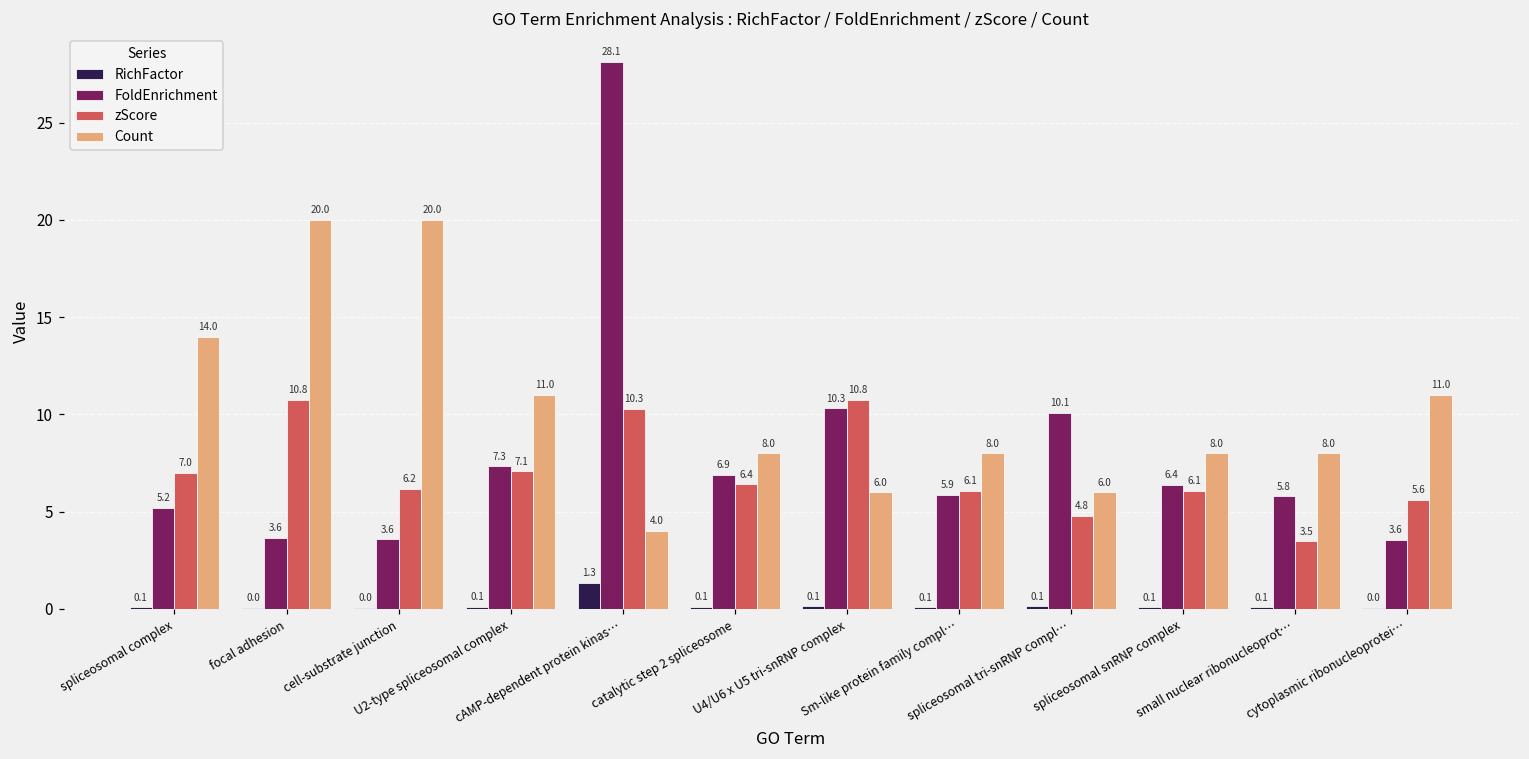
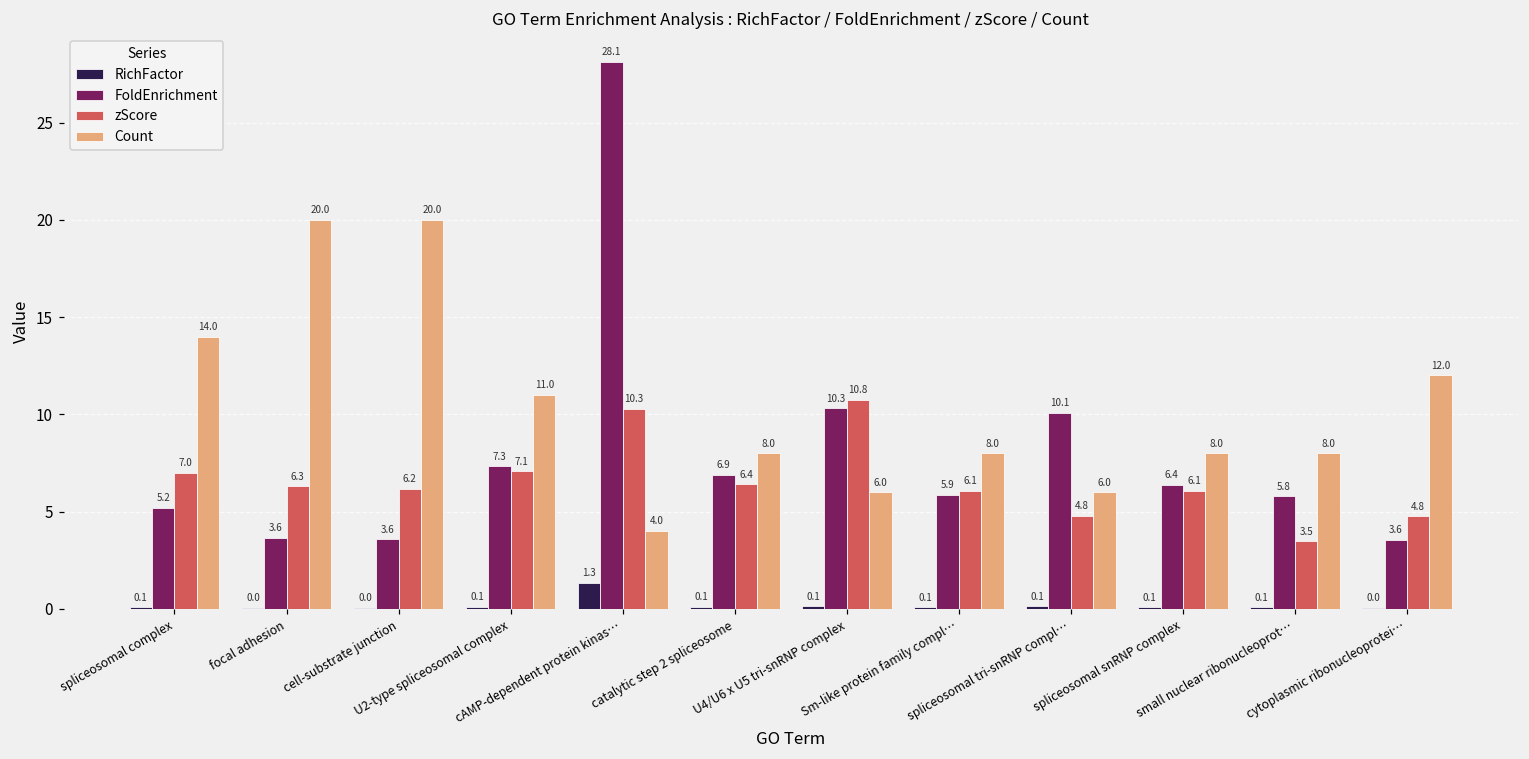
  {
    "RichFactor": {
      "spliceosomal complex": 0.1,
      "focal adhesion": 0.0,
      "cell-substrate junction": 0.0,
      "U2-type spliceosomal complex": 0.1,
      "cAMP-dependent protein kinas…": 1.3,
      "catalytic step 2 spliceosome": 0.1,
      "U4/U6 x U5 tri-snRNP complex": 0.1,
      "Sm-like protein family compl…": 0.1,
      "spliceosomal tri-snRNP compl…": 0.1,
      "spliceosomal snRNP complex": 0.1,
      "small nuclear ribonucleoprot…": 0.1,
      "cytoplasmic ribonucleoprotei…": 0.0
    },
    "FoldEnrichment": {
      "spliceosomal complex": 5.2,
      "focal adhesion": 3.6,
      "cell-substrate junction": 3.6,
      "U2-type spliceosomal complex": 7.3,
      "cAMP-dependent protein kinas…": 28.1,
      "catalytic step 2 spliceosome": 6.9,
      "U4/U6 x U5 tri-snRNP complex": 10.3,
      "Sm-like protein family compl…": 5.9,
      "spliceosomal tri-snRNP compl…": 10.1,
      "spliceosomal snRNP complex": 6.4,
      "small nuclear ribonucleoprot…": 5.8,
      "cytoplasmic ribonucleoprotei…": 3.6
    },
    "zScore": {
      "spliceosomal complex": 7.0,
-     "focal adhesion": 10.8,
+     "focal adhesion": 6.3,
      "cell-substrate junction": 6.2,
      "U2-type spliceosomal complex": 7.1,
      "cAMP-dependent protein kinas…": 10.3,
      "catalytic step 2 spliceosome": 6.4,
      "U4/U6 x U5 tri-snRNP complex": 10.8,
      "Sm-like protein family compl…": 6.1,
      "spliceosomal tri-snRNP compl…": 4.8,
      "spliceosomal snRNP complex": 6.1,
      "small nuclear ribonucleoprot…": 3.5,
-     "cytoplasmic ribonucleoprotei…": 5.6
+     "cytoplasmic ribonucleoprotei…": 4.8
    },
    "Count": {
      "spliceosomal complex": 14.0,
      "focal adhesion": 20.0,
      "cell-substrate junction": 20.0,
      "U2-type spliceosomal complex": 11.0,
      "cAMP-dependent protein kinas…": 4.0,
      "catalytic step 2 spliceosome": 8.0,
      "U4/U6 x U5 tri-snRNP complex": 6.0,
      "Sm-like protein family compl…": 8.0,
      "spliceosomal tri-snRNP compl…": 6.0,
      "spliceosomal snRNP complex": 8.0,
      "small nuclear ribonucleoprot…": 8.0,
-     "cytoplasmic ribonucleoprotei…": 11.0
+     "cytoplasmic ribonucleoprotei…": 12.0
    }
  }
